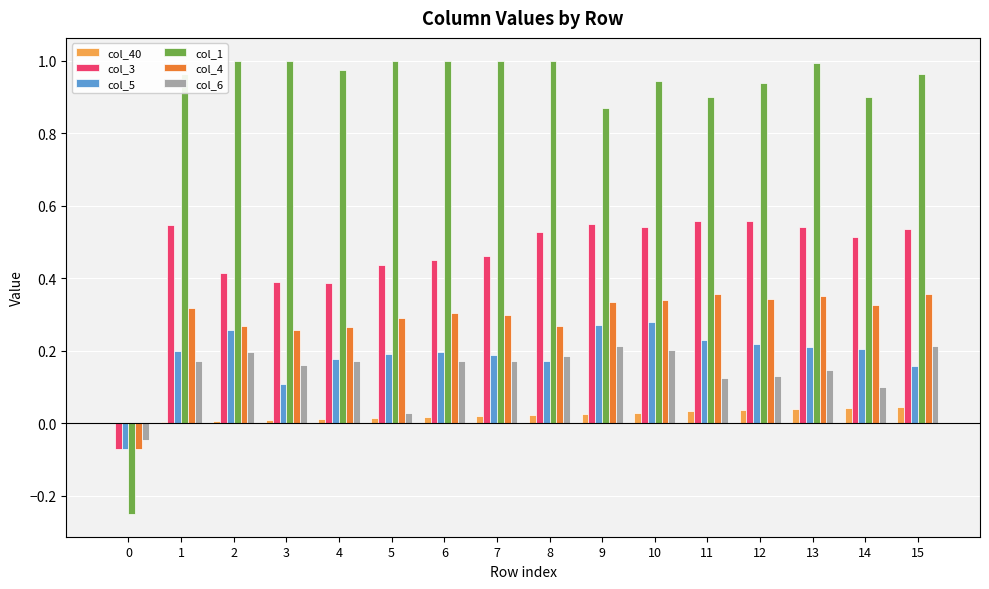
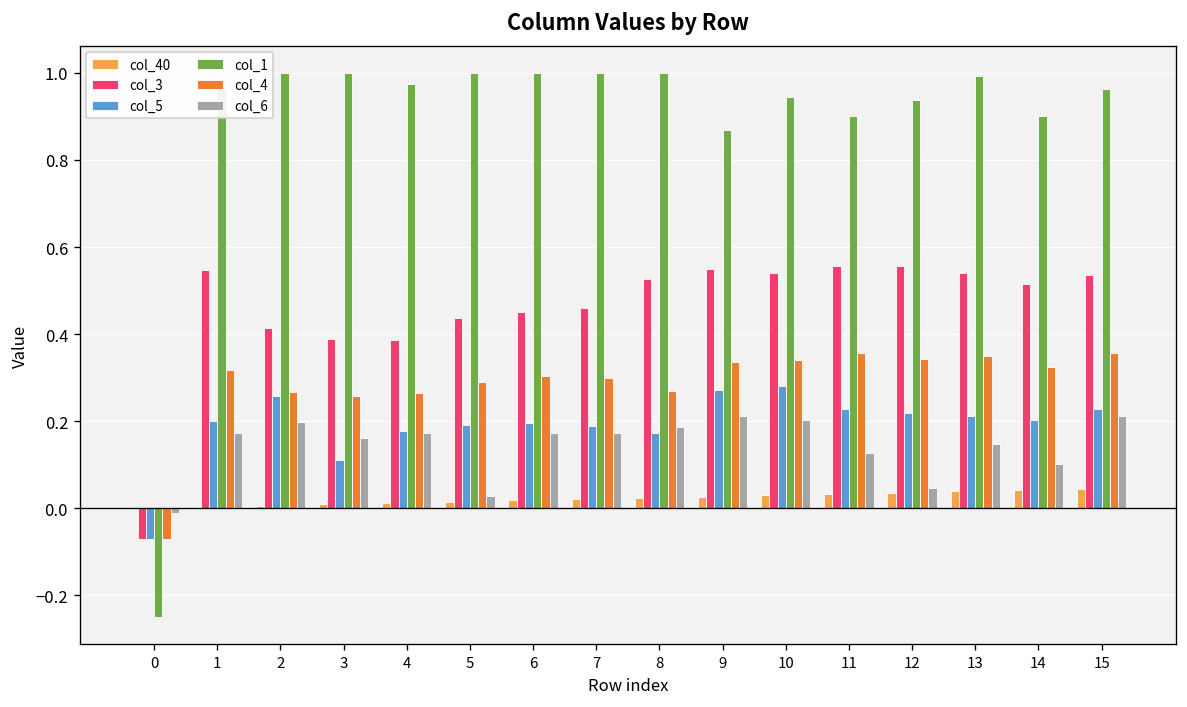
  {
    "col_3": {
      "0": -0.07,
      "1": 0.55,
      "2": 0.41,
      "3": 0.39,
      "4": 0.39,
      "5": 0.44,
      "6": 0.45,
      "7": 0.46,
      "8": 0.53,
      "9": 0.55,
      "10": 0.54,
      "11": 0.56,
      "12": 0.56,
      "13": 0.54,
      "14": 0.51,
      "15": 0.54
    },
    "col_5": {
      "0": -0.07,
      "1": 0.20,
      "2": 0.26,
      "3": 0.11,
      "4": 0.18,
      "5": 0.19,
      "6": 0.20,
      "7": 0.19,
      "8": 0.17,
      "9": 0.27,
      "10": 0.28,
      "11": 0.23,
      "12": 0.22,
      "13": 0.21,
      "14": 0.20,
-     "15": 0.16
+     "15": 0.23
    },
    "col_1": {
      "0": -0.25,
      "2": 1.00,
      "3": 1.00,
      "4": 0.98,
      "5": 1.00,
      "6": 1.00,
      "7": 1.00,
      "8": 1.00,
      "9": 0.87,
      "10": 0.94,
      "11": 0.90,
      "12": 0.94,
      "13": 0.99,
      "14": 0.90,
      "15": 0.96
    },
    "col_6": {
-     "0": -0.04,
+     "0": -0.01,
      "1": 0.17,
      "2": 0.20,
      "3": 0.16,
      "4": 0.17,
      "5": 0.03,
      "6": 0.17,
      "7": 0.17,
      "8": 0.19,
      "9": 0.21,
      "10": 0.20,
      "11": 0.13,
-     "12": 0.13,
+     "12": 0.05,
      "13": 0.15,
      "14": 0.10,
      "15": 0.21
    }
  }
